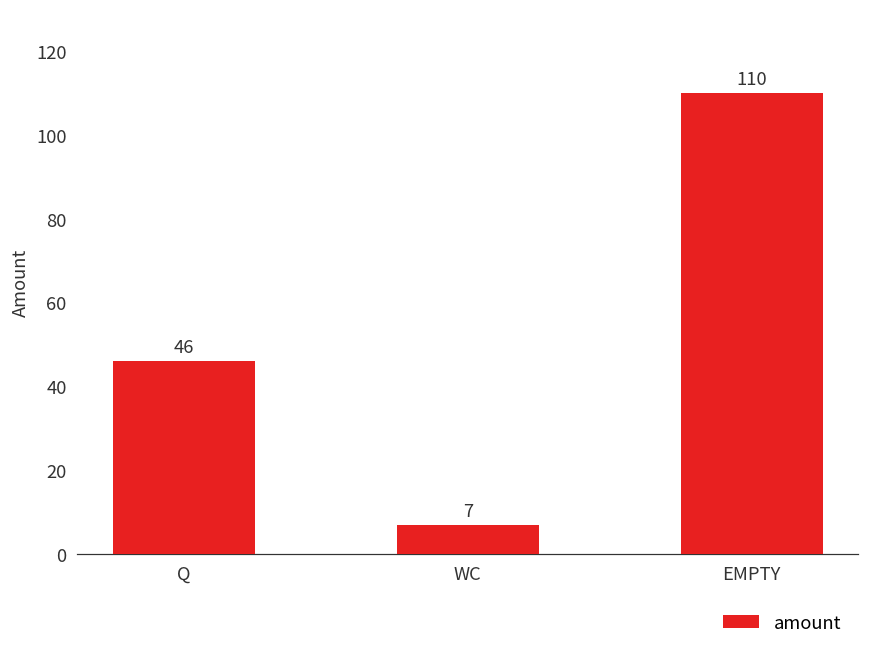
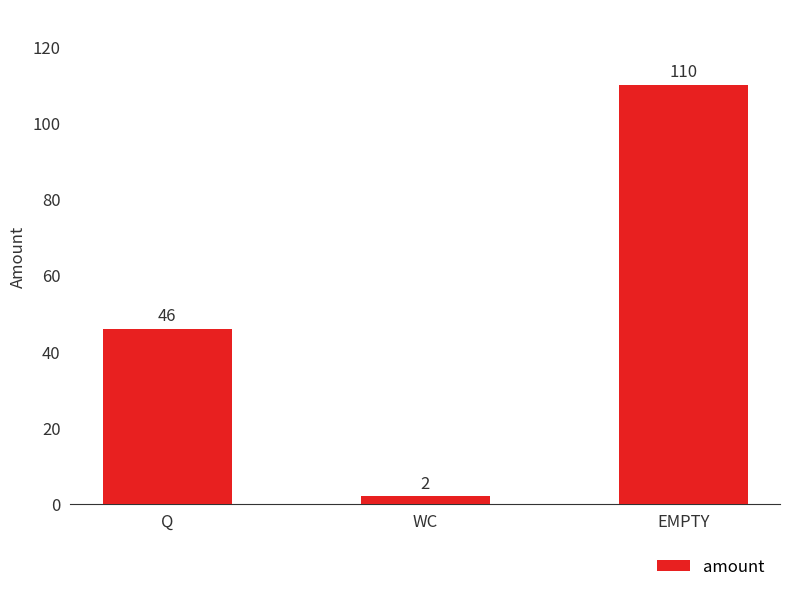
  {
    "Q": 46,
-   "WC": 7,
+   "WC": 2,
    "EMPTY": 110
  }
